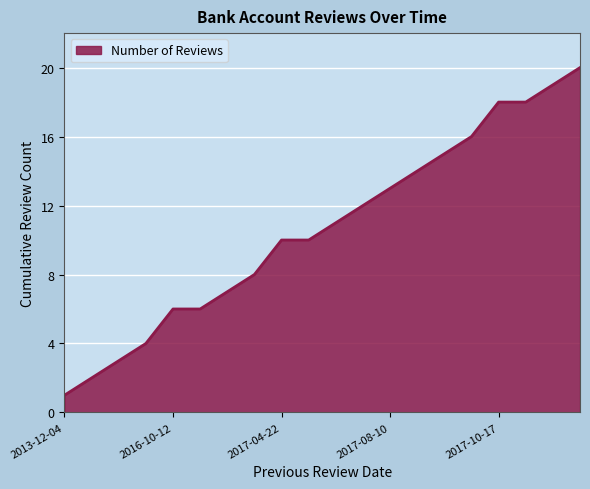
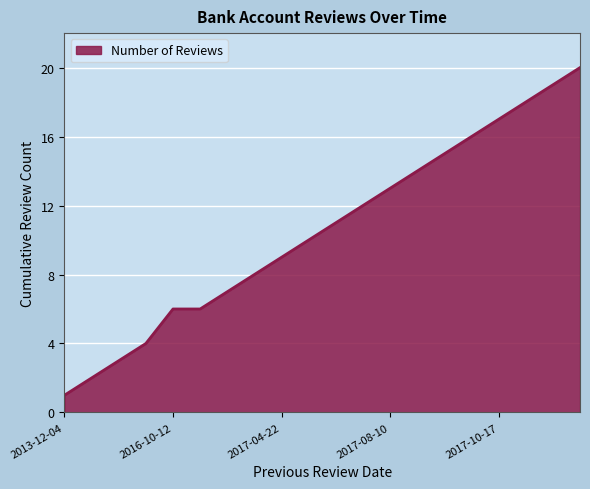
  {
    "2013-12-04": 1,
    "2016-10-12": 6,
-   "2017-04-22": 10,
+   "2017-04-22": 9,
    "2017-08-10": 13,
-   "2017-10-17": 18
+   "2017-10-17": 17
  }
